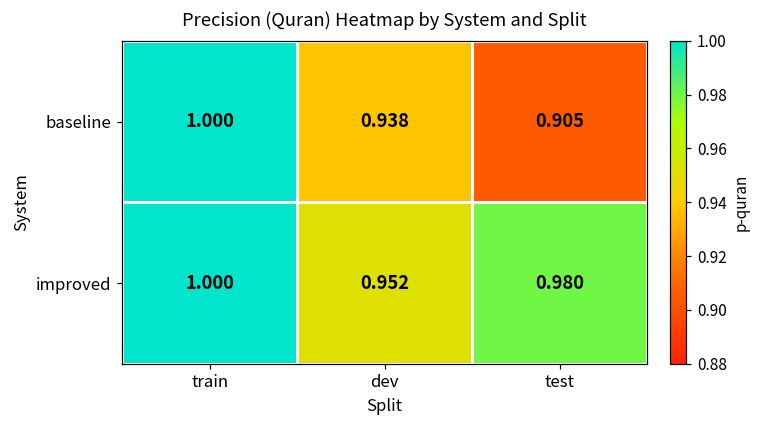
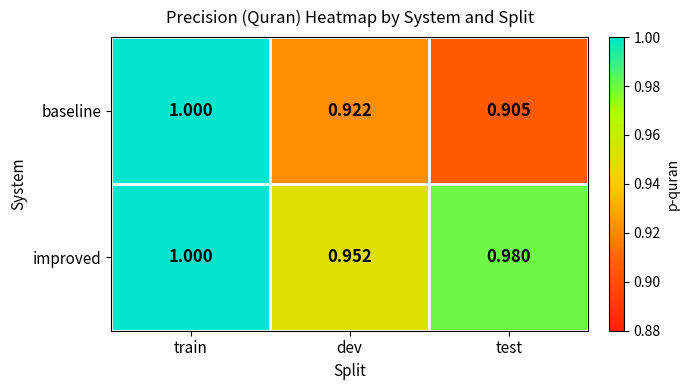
  {
    "baseline": {
      "train": 1.000,
-     "dev": 0.938,
+     "dev": 0.922,
      "test": 0.905
    },
    "improved": {
      "train": 1.000,
      "dev": 0.952,
      "test": 0.980
    }
  }
